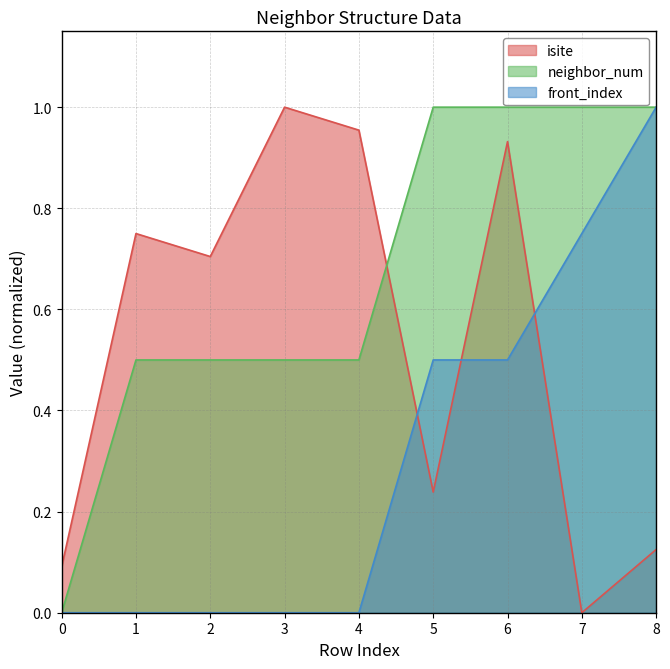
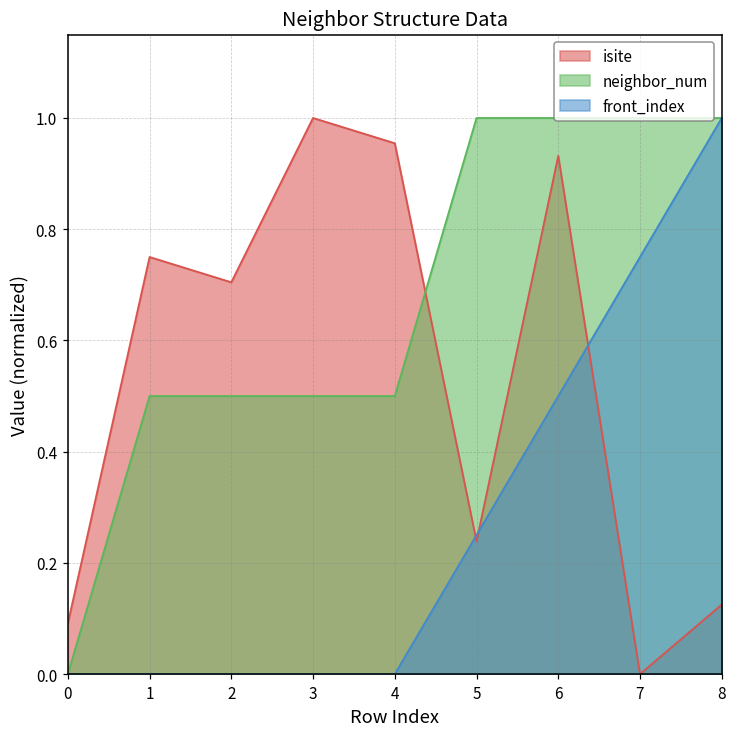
  {
    "isite": {
      "0": 0.09,
      "1": 0.75,
      "2": 0.70,
      "3": 1.00,
      "4": 0.95,
      "5": 0.24,
      "6": 0.93,
      "7": 0.00,
      "8": 0.13
    },
    "neighbor_num": {
      "1": 0.50,
      "2": 0.50,
      "3": 0.50,
      "4": 0.50,
      "5": 1.00,
      "6": 1.00,
      "7": 1.00
    },
    "front_index": {
      "1": 0.00,
      "2": 0.00,
      "3": 0.00,
      "4": 0.00,
-     "5": 0.50,
+     "5": 0.25,
      "6": 0.50,
      "7": 0.75
    }
  }
